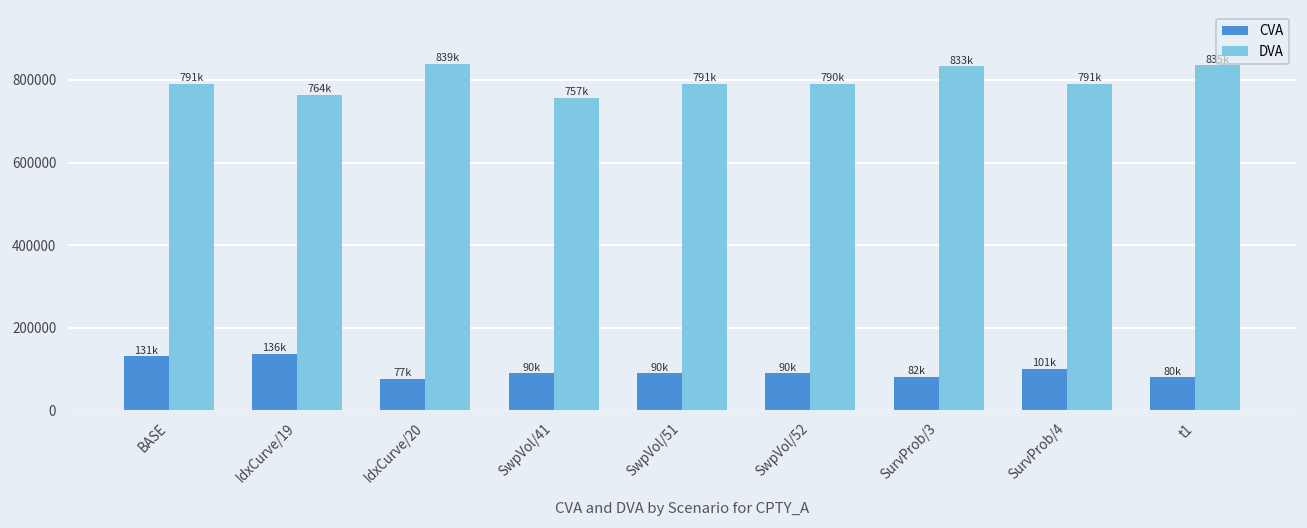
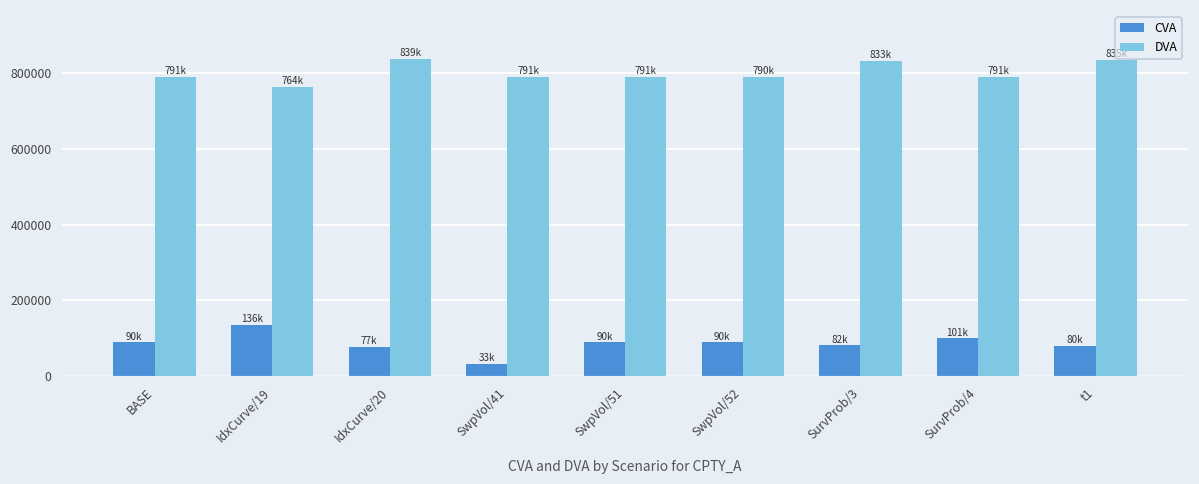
  {
    "CVA": {
-     "BASE": "131k",
+     "BASE": "90k",
      "IdxCurve/19": "136k",
      "IdxCurve/20": "77k",
-     "SwpVol/41": "90k",
+     "SwpVol/41": "33k",
      "SwpVol/51": "90k",
      "SwpVol/52": "90k",
      "SurvProb/3": "82k",
      "SurvProb/4": "101k",
      "t1": "80k"
    },
    "DVA": {
      "BASE": "791k",
      "IdxCurve/19": "764k",
      "IdxCurve/20": "839k",
-     "SwpVol/41": "757k",
+     "SwpVol/41": "791k",
      "SwpVol/51": "791k",
      "SwpVol/52": "790k",
      "SurvProb/3": "833k",
      "SurvProb/4": "791k"
    }
  }
